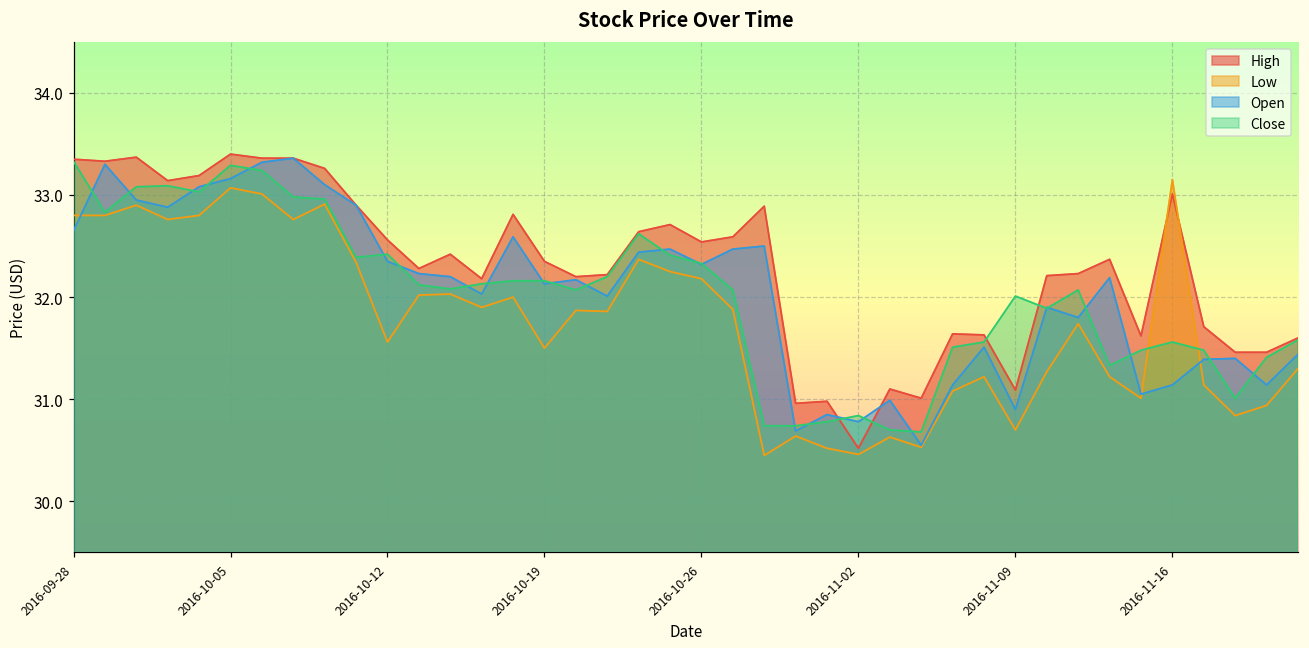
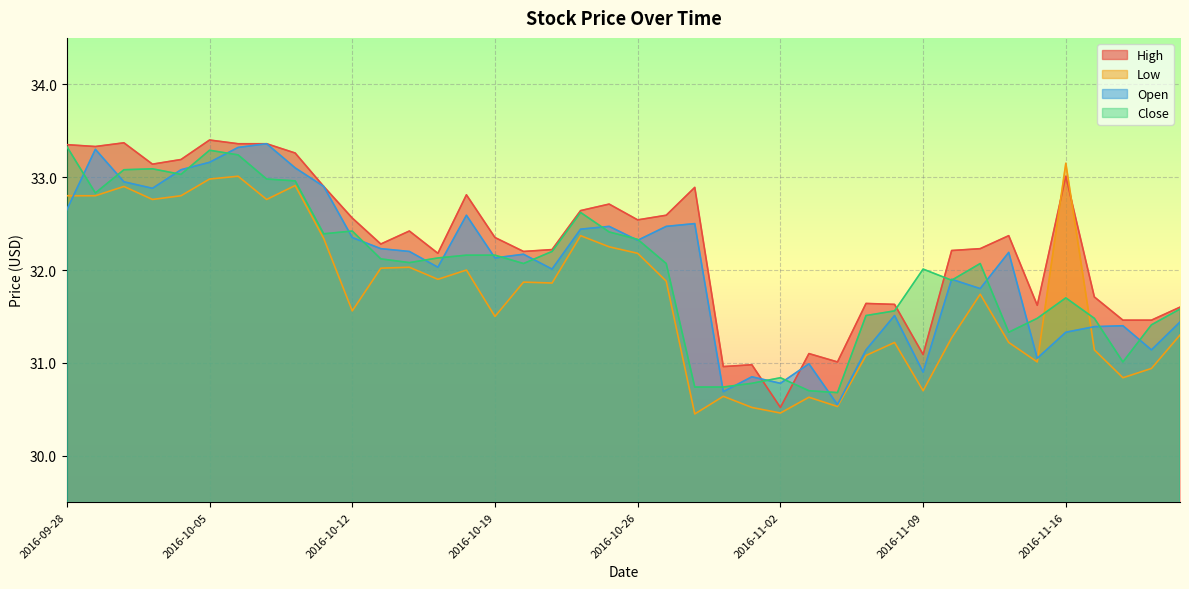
  {
    "High": {
      "2016-10-05": 33.4,
      "2016-10-12": 32.6,
      "2016-10-19": 32.4,
      "2016-10-26": 32.5,
      "2016-11-02": 30.5,
      "2016-11-09": 31.1,
      "2016-11-16": 33.0
    },
    "Low": {
      "2016-09-28": 32.8,
-     "2016-10-05": 33.1,
+     "2016-10-05": 33.0,
      "2016-10-12": 31.6,
      "2016-10-19": 31.5,
      "2016-10-26": 32.2,
      "2016-11-02": 30.5,
      "2016-11-09": 30.7,
      "2016-11-16": 33.2
    },
    "Open": {
      "2016-09-28": 32.7,
      "2016-10-05": 33.2,
      "2016-10-12": 32.4,
      "2016-10-19": 32.1,
      "2016-11-02": 30.8,
      "2016-11-09": 30.9,
-     "2016-11-16": 31.1
+     "2016-11-16": 31.3
    },
    "Close": {
      "2016-10-05": 33.3,
      "2016-10-12": 32.4,
      "2016-10-19": 32.2,
      "2016-11-02": 30.8,
      "2016-11-09": 32.0,
-     "2016-11-16": 31.6
+     "2016-11-16": 31.7
    }
  }
